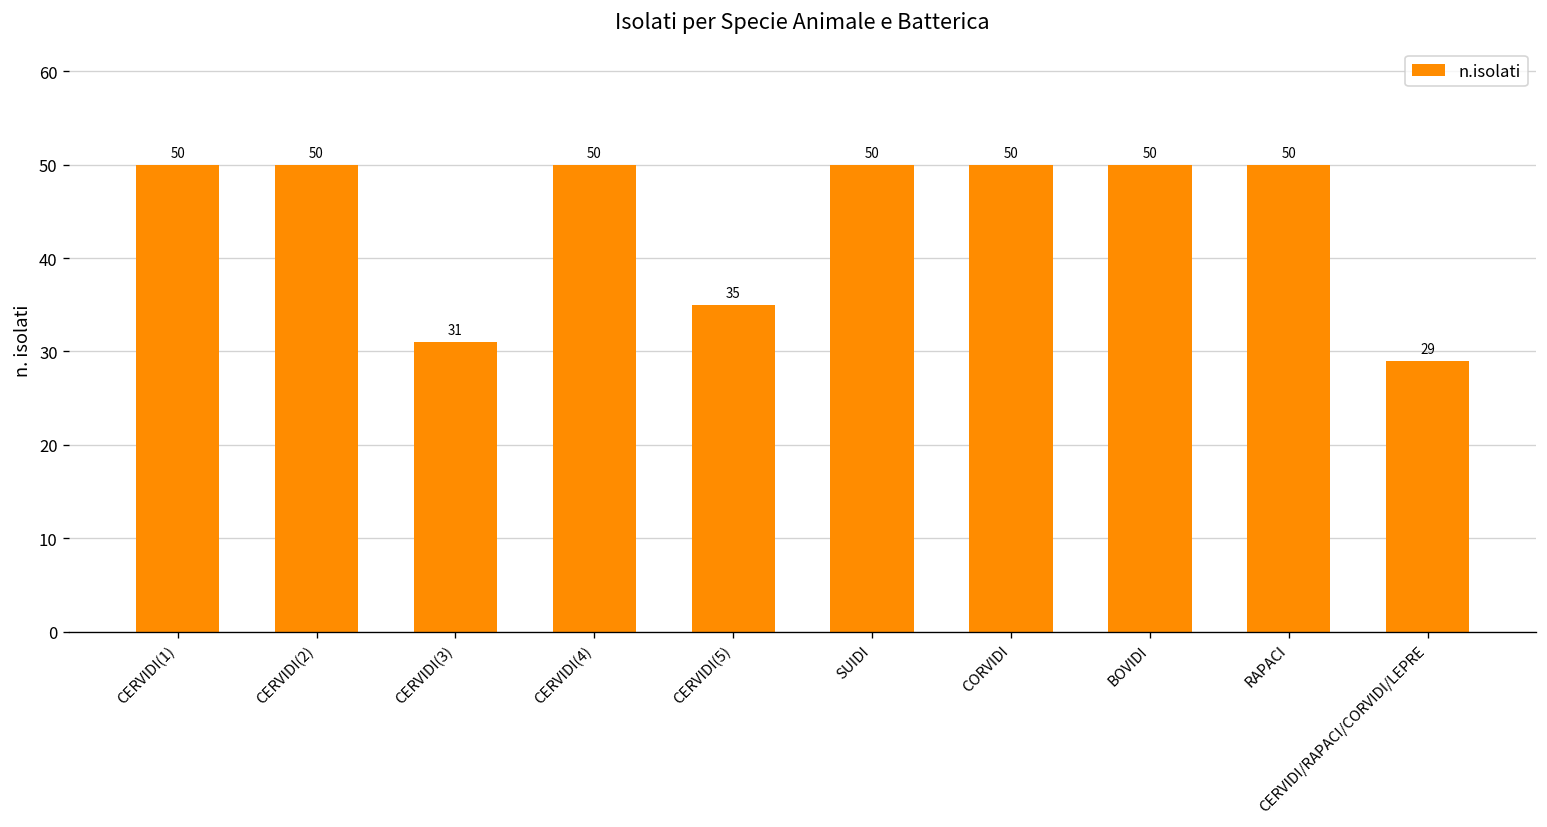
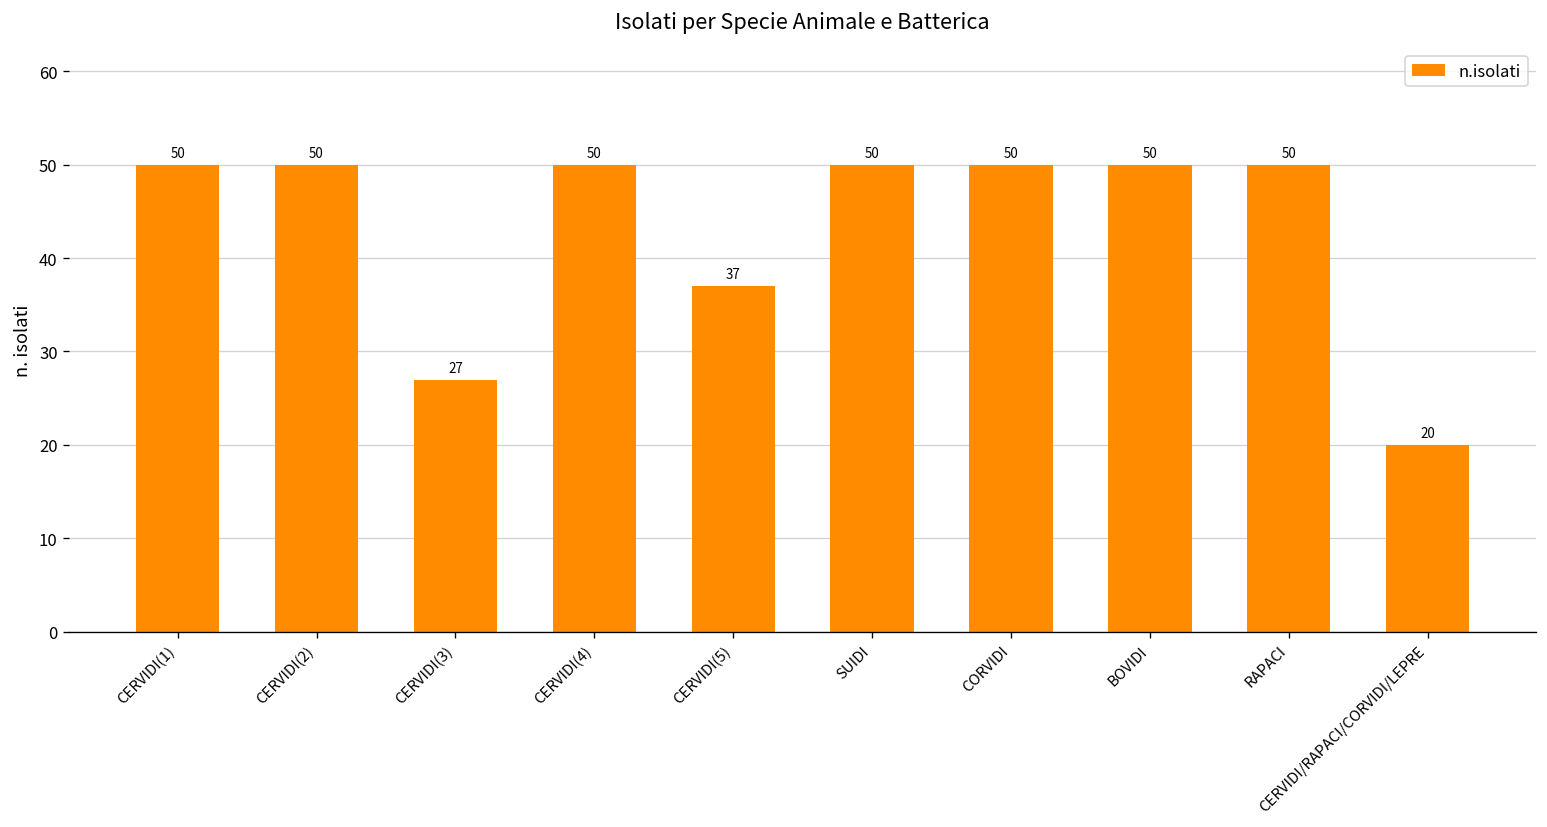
  {
    "CERVIDI(1)": 50,
    "CERVIDI(2)": 50,
-   "CERVIDI(3)": 31,
+   "CERVIDI(3)": 27,
    "CERVIDI(4)": 50,
-   "CERVIDI(5)": 35,
+   "CERVIDI(5)": 37,
    "SUIDI": 50,
    "CORVIDI": 50,
    "BOVIDI": 50,
    "RAPACI": 50,
-   "CERVIDI/RAPACI/CORVIDI/LEPRE": 29
+   "CERVIDI/RAPACI/CORVIDI/LEPRE": 20
  }
